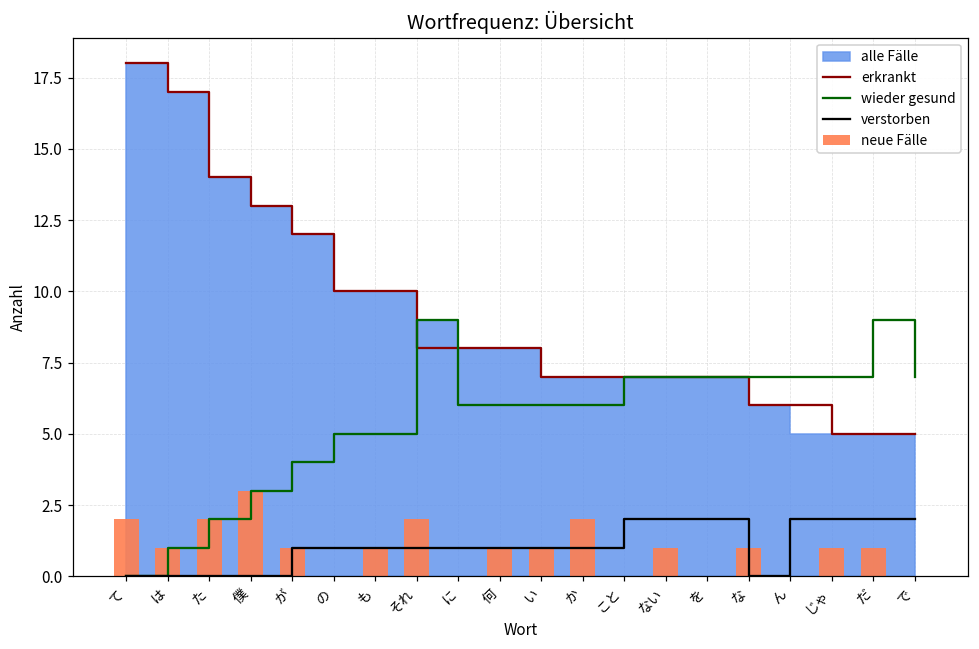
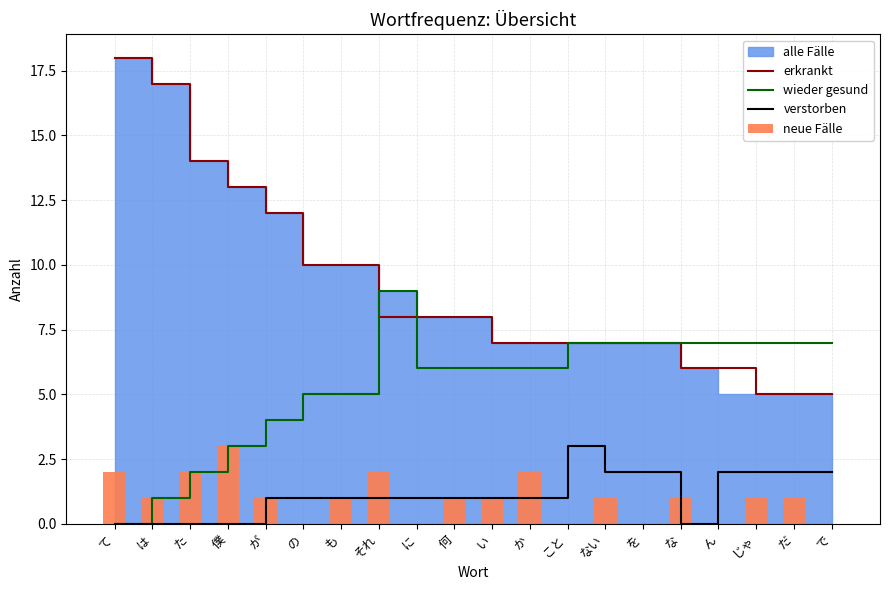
  {
    "neue Fälle": {
      "て": 2,
      "は": 1,
      "た": 2,
      "僕": 3,
      "が": 1,
      "の": 0,
      "も": 1,
      "それ": 2,
      "に": 0,
      "何": 1,
      "い": 1,
      "か": 2,
      "こと": 0,
      "ない": 1,
      "を": 0,
      "な": 1,
      "ん": 0,
      "じゃ": 1,
      "だ": 1,
      "で": 0
    },
    "erkrankt": {
      "それ": 8
    },
    "wieder gesund": {
      "は": 1,
      "た": 2,
      "僕": 3,
      "が": 4,
      "の": 5,
      "も": 5,
      "に": 6,
      "何": 6,
      "い": 6,
      "か": 6,
      "ん": 7,
      "じゃ": 7,
-     "だ": 9,
+     "だ": 7,
      "で": 7
    },
    "verstorben": {
      "は": 0,
      "た": 0,
      "僕": 0,
      "が": 1,
      "の": 1,
      "も": 1,
      "それ": 1,
      "に": 1,
      "何": 1,
      "い": 1,
      "か": 1,
-     "こと": 2,
+     "こと": 3,
      "ない": 2,
      "を": 2,
      "な": 0,
      "ん": 2,
      "じゃ": 2,
      "だ": 2,
      "で": 2
    }
  }
